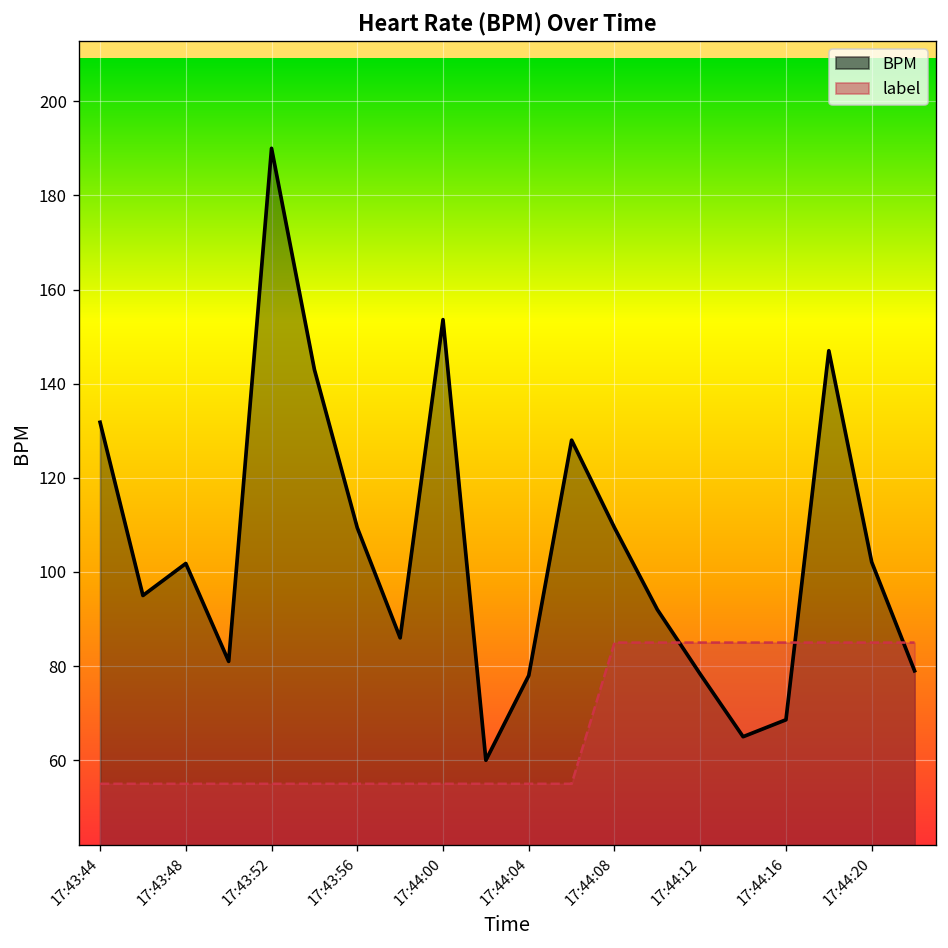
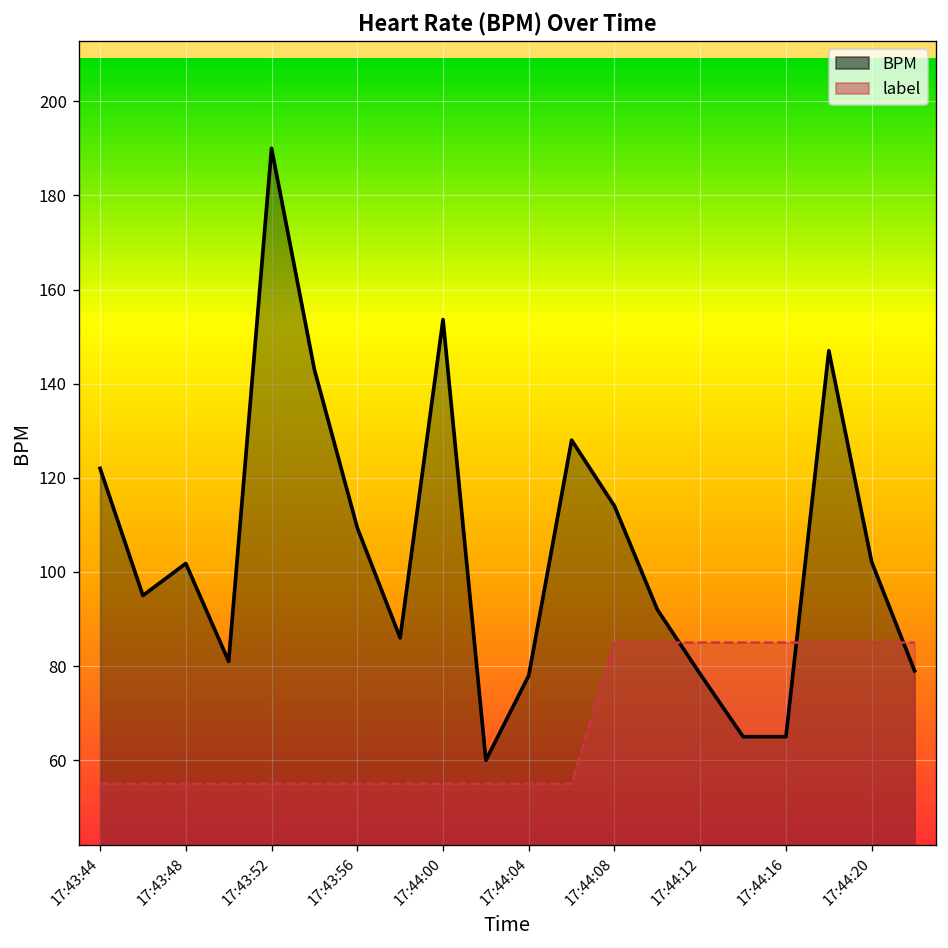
  {
    "BPM": {
-     "17:43:44": 132,
+     "17:43:44": 122,
      "17:43:48": 102,
      "17:43:52": 190,
      "17:43:56": 109,
      "17:44:00": 154,
      "17:44:04": 78,
-     "17:44:08": 109,
+     "17:44:08": 114,
      "17:44:12": 78,
-     "17:44:16": 69,
+     "17:44:16": 65,
      "17:44:20": 102
    },
    "label": {
      "17:43:44": 55,
      "17:43:48": 55,
      "17:43:52": 55,
      "17:43:56": 55,
      "17:44:00": 55,
      "17:44:04": 55,
      "17:44:08": 85,
      "17:44:12": 85,
      "17:44:16": 85,
      "17:44:20": 85
    }
  }
